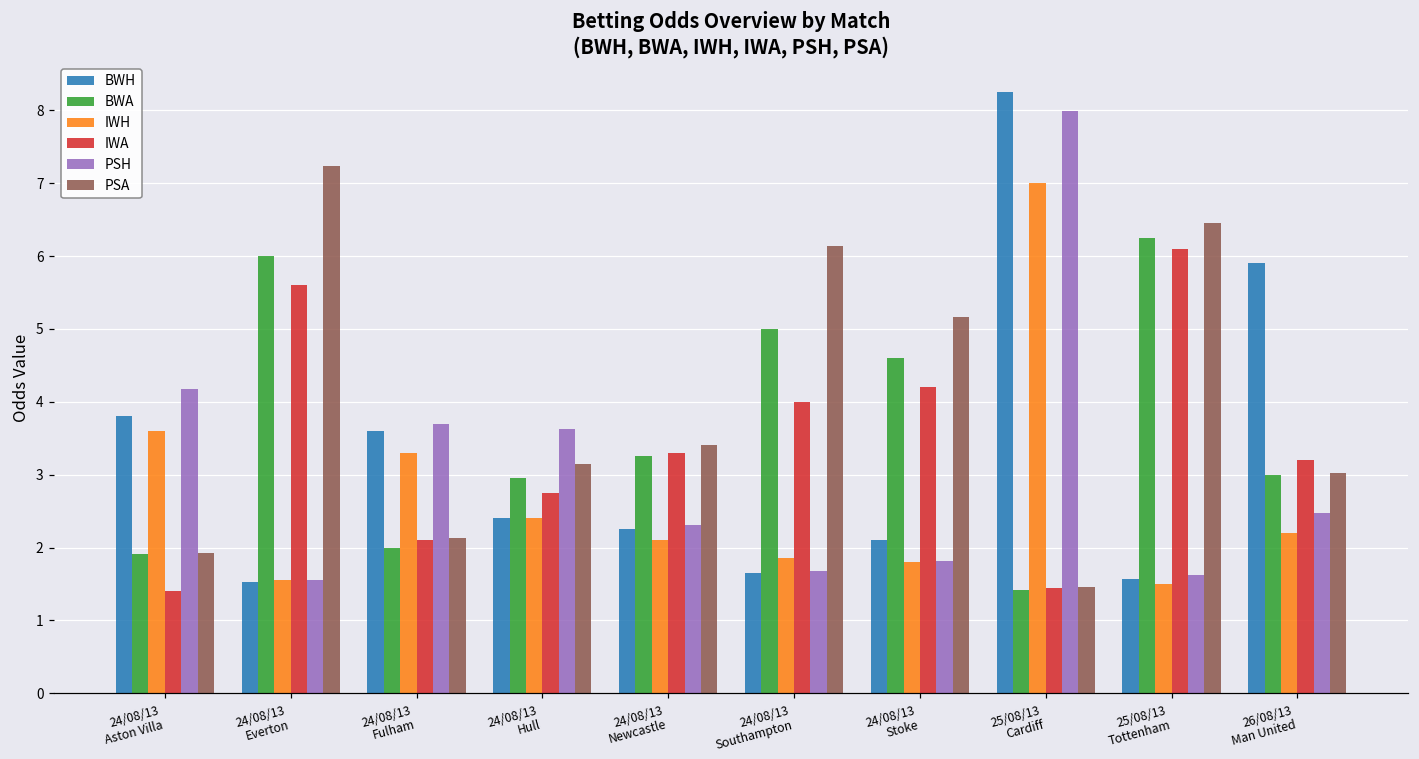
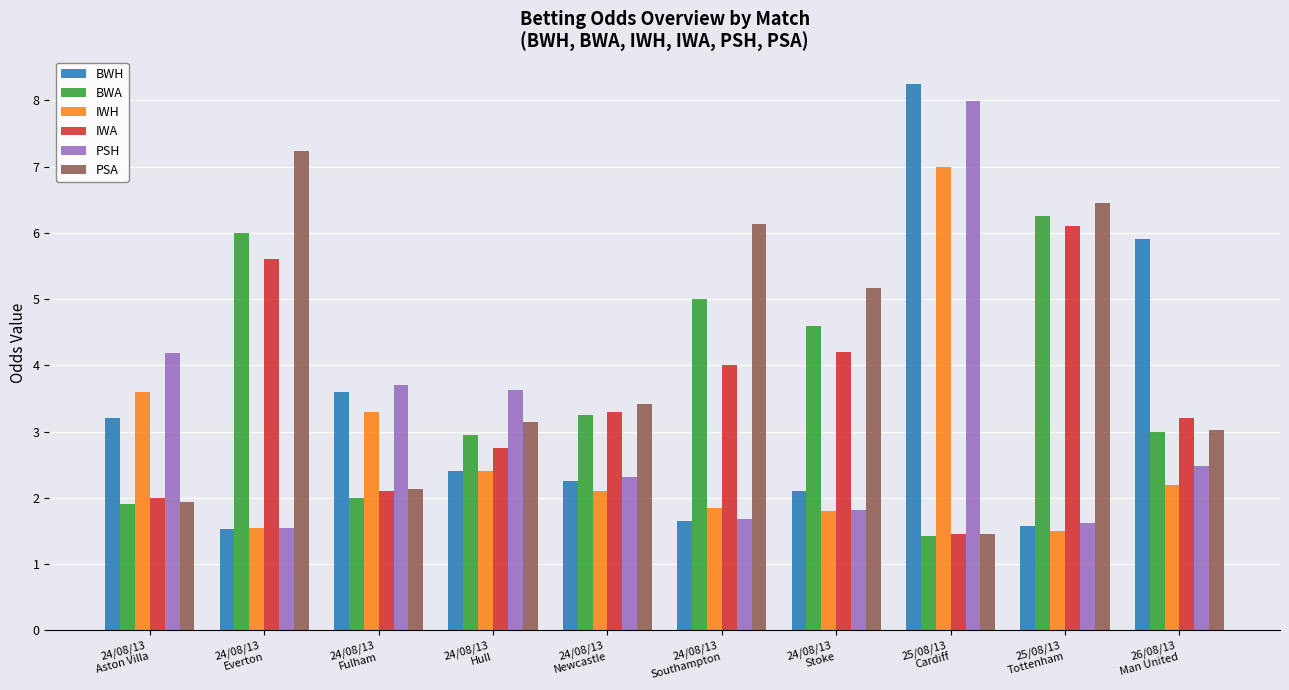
  {
    "BWH": {
-     "24/08/13 Aston Villa": 3.8,
+     "24/08/13 Aston Villa": 3.2,
      "24/08/13 Everton": 1.5,
      "24/08/13 Fulham": 3.6,
      "24/08/13 Hull": 2.4,
      "24/08/13 Newcastle": 2.3,
      "24/08/13 Southampton": 1.7,
      "24/08/13 Stoke": 2.1,
      "25/08/13 Cardiff": 8.3,
      "25/08/13 Tottenham": 1.6,
      "26/08/13 Man United": 5.9
    },
    "BWA": {
      "24/08/13 Aston Villa": 1.9,
      "24/08/13 Everton": 6.0,
      "24/08/13 Fulham": 2.0,
      "24/08/13 Hull": 3.0,
      "24/08/13 Newcastle": 3.3,
      "24/08/13 Southampton": 5.0,
      "24/08/13 Stoke": 4.6,
      "25/08/13 Cardiff": 1.4,
      "25/08/13 Tottenham": 6.3,
      "26/08/13 Man United": 3.0
    },
    "IWH": {
      "24/08/13 Aston Villa": 3.6,
      "24/08/13 Everton": 1.6,
      "24/08/13 Fulham": 3.3,
      "24/08/13 Hull": 2.4,
      "24/08/13 Newcastle": 2.1,
      "24/08/13 Southampton": 1.9,
      "24/08/13 Stoke": 1.8,
      "25/08/13 Cardiff": 7.0,
      "25/08/13 Tottenham": 1.5,
      "26/08/13 Man United": 2.2
    },
    "IWA": {
-     "24/08/13 Aston Villa": 1.4,
+     "24/08/13 Aston Villa": 2.0,
      "24/08/13 Everton": 5.6,
      "24/08/13 Fulham": 2.1,
      "24/08/13 Hull": 2.8,
      "24/08/13 Newcastle": 3.3,
      "24/08/13 Southampton": 4.0,
      "24/08/13 Stoke": 4.2,
      "25/08/13 Cardiff": 1.5,
      "25/08/13 Tottenham": 6.1,
      "26/08/13 Man United": 3.2
    },
    "PSH": {
      "24/08/13 Aston Villa": 4.2,
      "24/08/13 Everton": 1.6,
      "24/08/13 Fulham": 3.7,
      "24/08/13 Hull": 3.6,
      "24/08/13 Newcastle": 2.3,
      "24/08/13 Southampton": 1.7,
      "24/08/13 Stoke": 1.8,
      "25/08/13 Cardiff": 8.0,
      "25/08/13 Tottenham": 1.6,
      "26/08/13 Man United": 2.5
    },
    "PSA": {
      "24/08/13 Aston Villa": 1.9,
      "24/08/13 Everton": 7.2,
      "24/08/13 Fulham": 2.1,
      "24/08/13 Hull": 3.2,
      "24/08/13 Newcastle": 3.4,
      "24/08/13 Southampton": 6.1,
      "24/08/13 Stoke": 5.2,
      "25/08/13 Cardiff": 1.5,
      "25/08/13 Tottenham": 6.5,
      "26/08/13 Man United": 3.0
    }
  }
